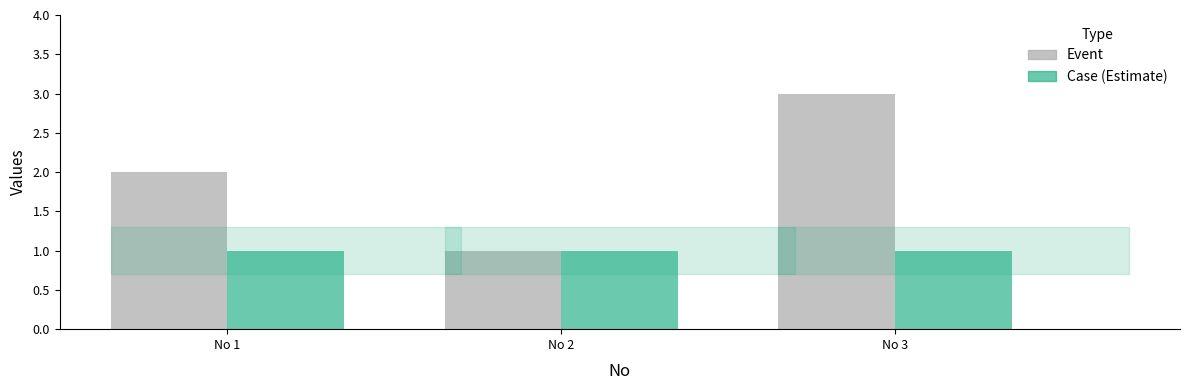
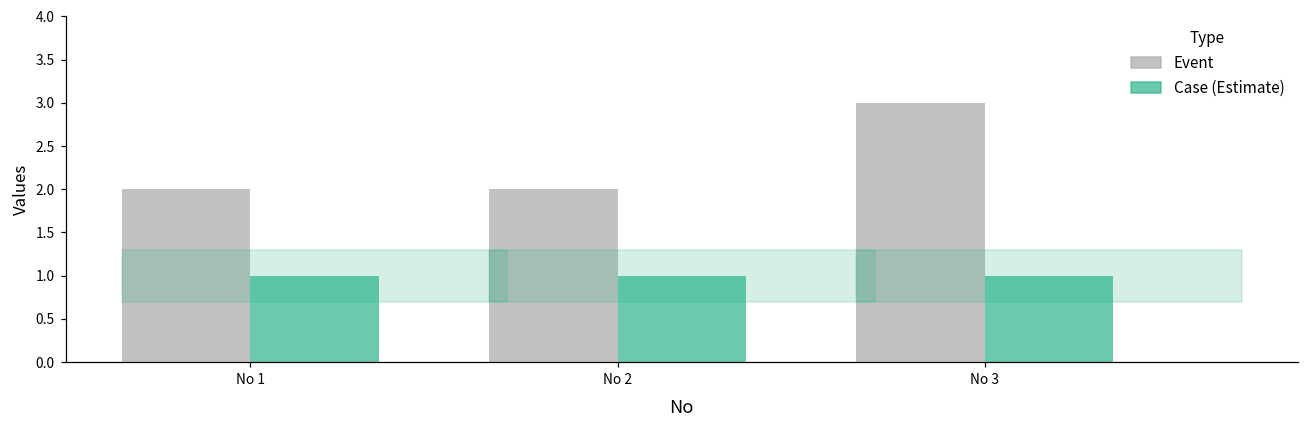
  {
    "Event": {
      "No 1": 2,
-     "No 2": 1,
+     "No 2": 2,
      "No 3": 3
    }
  }
